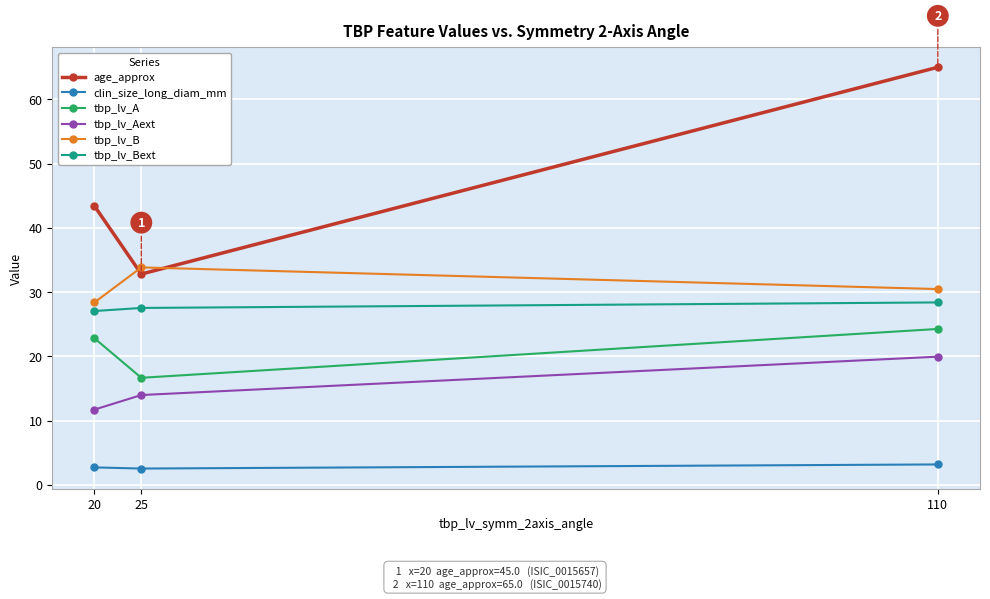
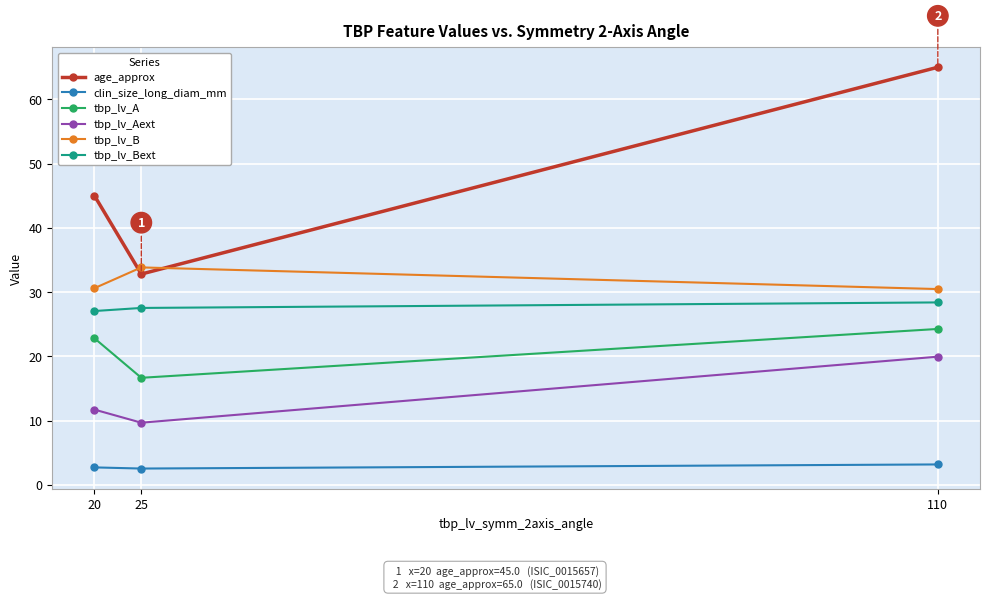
  {
    "age_approx": {
-     "20": 43,
+     "20": 45,
      "25": 33
    },
    "clin_size_long_diam_mm": {
      "20": 3,
      "25": 3,
      "110": 3
    },
    "tbp_lv_Aext": {
      "20": 12,
-     "25": 14,
+     "25": 10,
      "110": 20
    },
    "tbp_lv_B": {
-     "20": 28,
+     "20": 31,
      "110": 30
    }
  }
